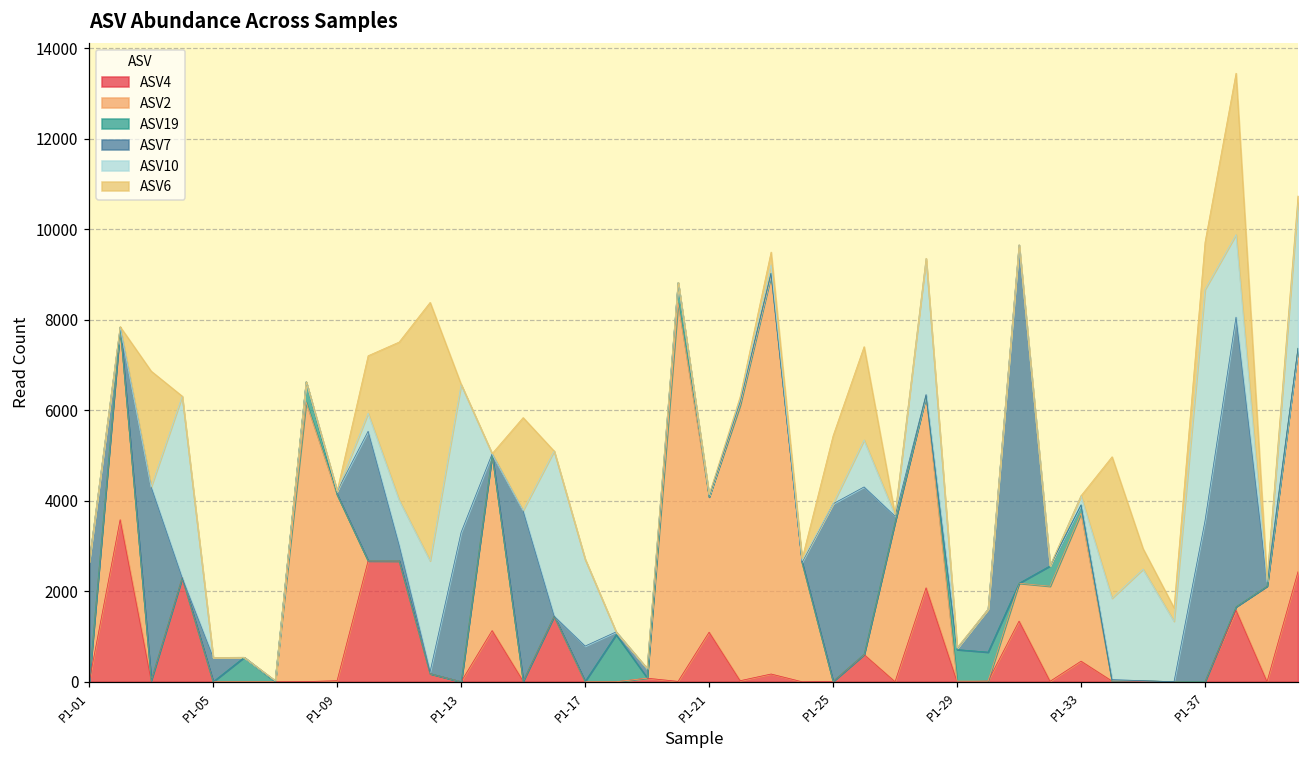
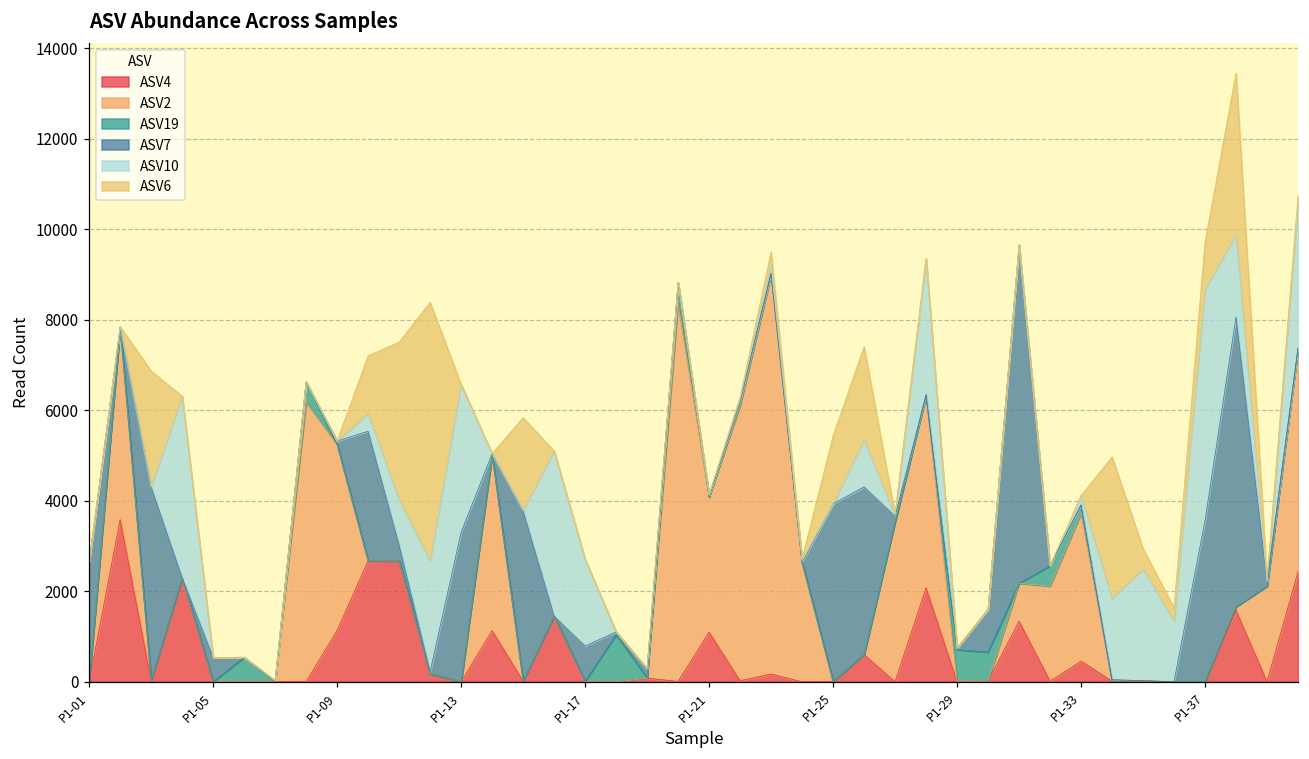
  {
    "ASV4": {
-     "P1-09": 0,
+     "P1-09": 1100,
      "P1-21": 1100,
      "P1-33": 500
    },
    "ASV10": {
      "P1-37": 5100
    }
  }
